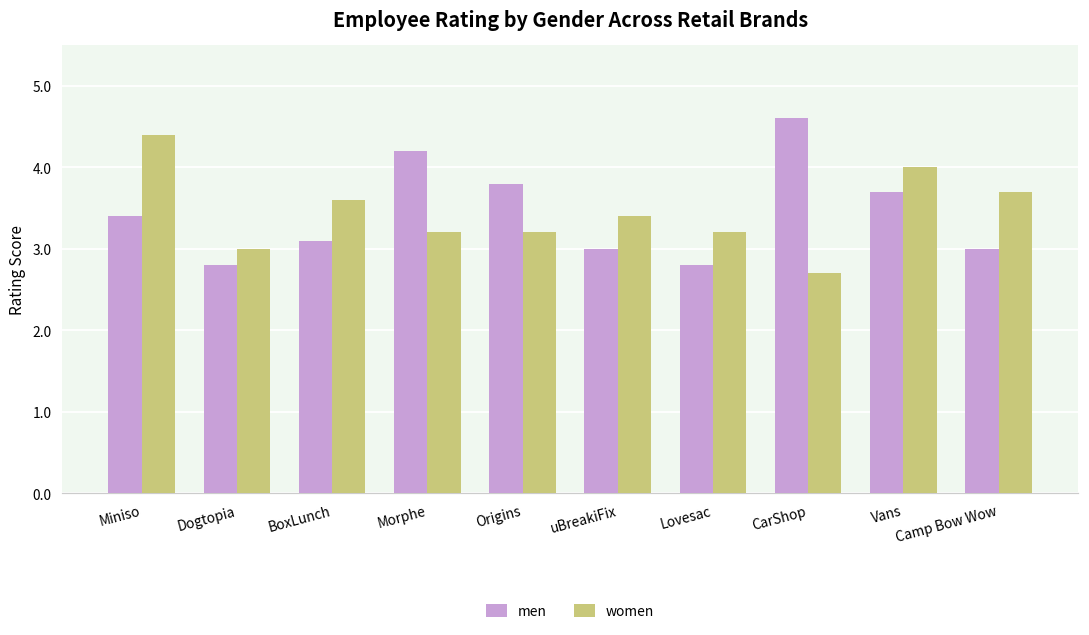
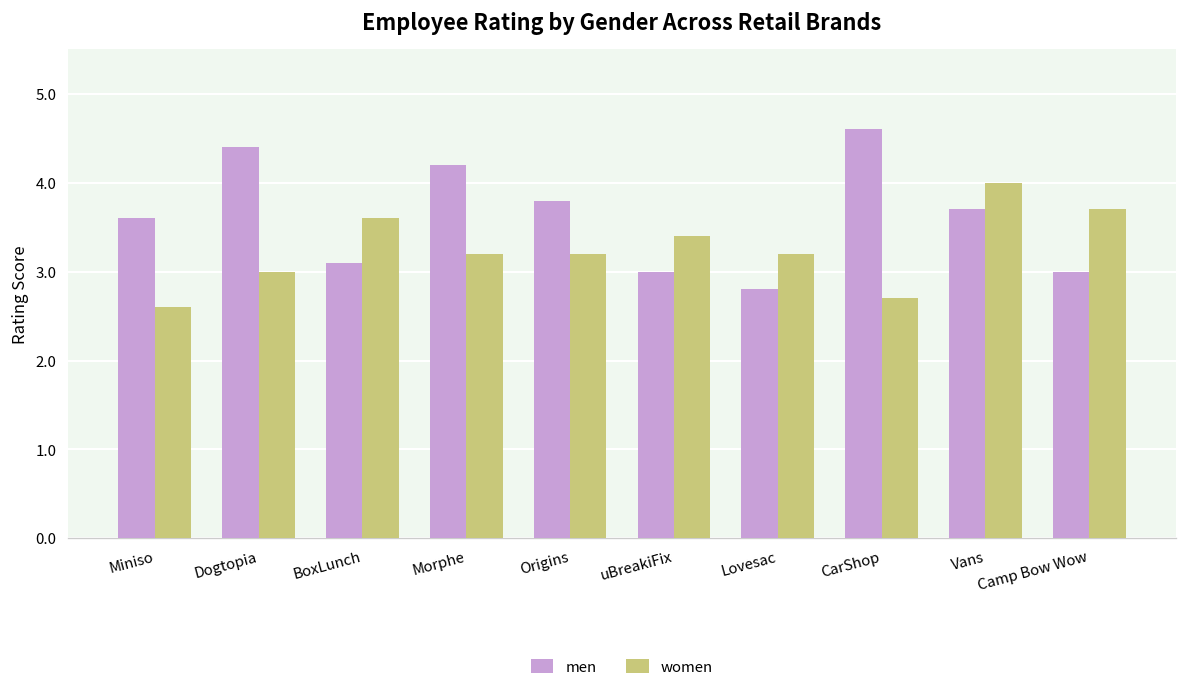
  {
    "men": {
-     "Miniso": 3.4,
-     "Dogtopia": 2.8,
+     "Miniso": 3.6,
+     "Dogtopia": 4.4,
      "BoxLunch": 3.1,
      "Morphe": 4.2,
      "Origins": 3.8,
      "uBreakiFix": 3.0,
      "Lovesac": 2.8,
      "CarShop": 4.6,
      "Vans": 3.7,
      "Camp Bow Wow": 3.0
    },
    "women": {
-     "Miniso": 4.4,
+     "Miniso": 2.6,
      "Dogtopia": 3.0,
      "BoxLunch": 3.6,
      "Morphe": 3.2,
      "Origins": 3.2,
      "uBreakiFix": 3.4,
      "Lovesac": 3.2,
      "CarShop": 2.7,
      "Vans": 4.0,
      "Camp Bow Wow": 3.7
    }
  }
